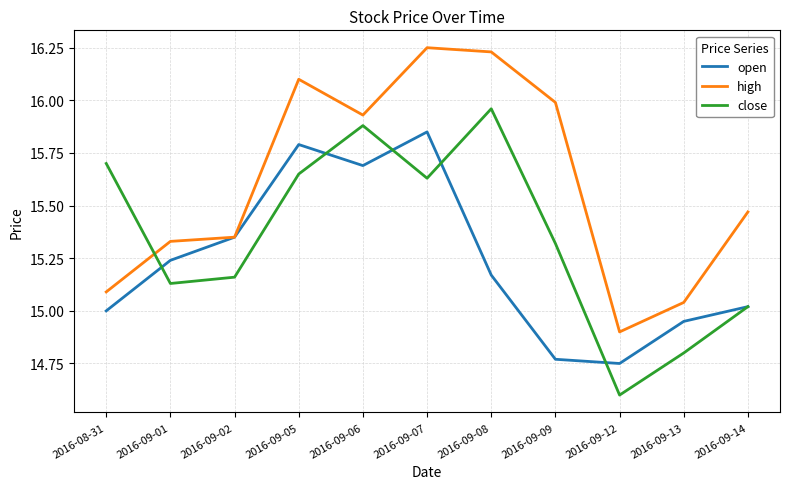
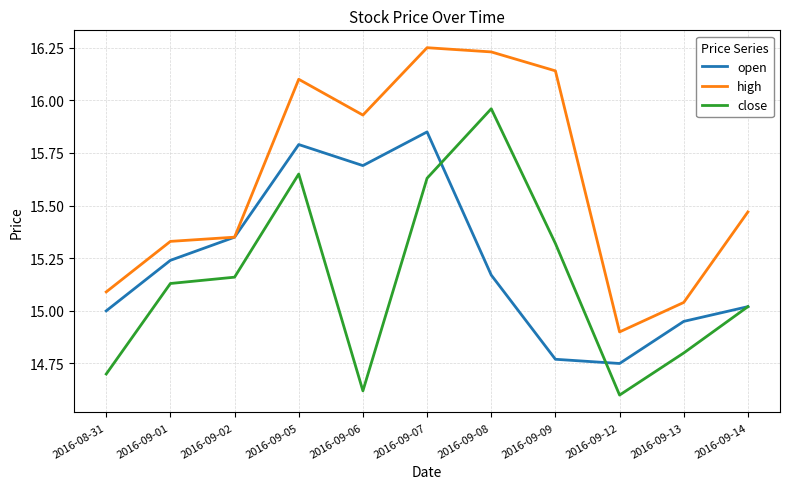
  {
    "open": {
      "2016-08-31": 15.00,
      "2016-09-01": 15.24,
      "2016-09-05": 15.79,
      "2016-09-06": 15.69,
      "2016-09-07": 15.85,
      "2016-09-08": 15.17,
      "2016-09-09": 14.77,
      "2016-09-12": 14.75,
      "2016-09-13": 14.95
    },
    "high": {
      "2016-08-31": 15.09,
      "2016-09-01": 15.33,
      "2016-09-05": 16.10,
      "2016-09-06": 15.93,
      "2016-09-07": 16.25,
      "2016-09-08": 16.23,
-     "2016-09-09": 15.99,
+     "2016-09-09": 16.14,
      "2016-09-12": 14.90,
      "2016-09-13": 15.04,
      "2016-09-14": 15.47
    },
    "close": {
-     "2016-08-31": 15.7,
+     "2016-08-31": 14.7,
      "2016-09-01": 15.13,
      "2016-09-02": 15.16,
      "2016-09-05": 15.65,
-     "2016-09-06": 15.88,
+     "2016-09-06": 14.62,
      "2016-09-07": 15.63,
      "2016-09-08": 15.96,
      "2016-09-09": 15.32,
      "2016-09-12": 14.60,
      "2016-09-13": 14.80
    }
  }
